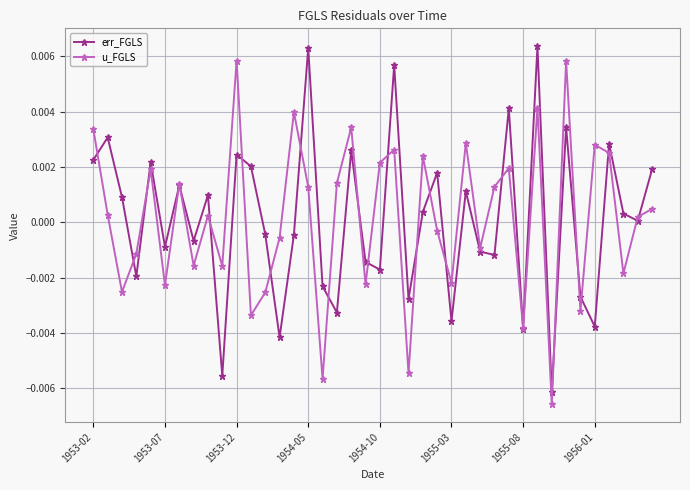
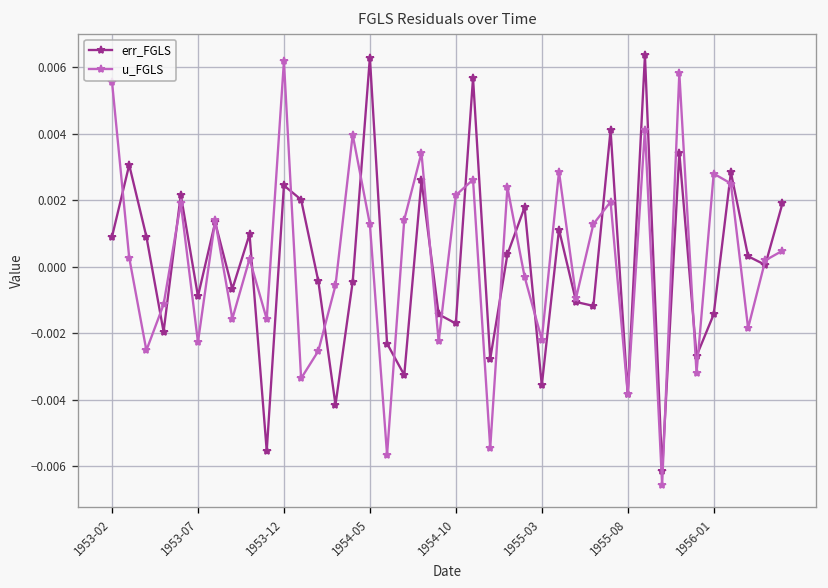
  {
    "err_FGLS": {
-     "1953-02": 0.0023,
+     "1953-02": 0.0009,
      "1953-07": -0.0009,
      "1953-12": 0.0024,
      "1954-05": 0.0063,
      "1954-10": -0.0017,
      "1955-03": -0.0036,
-     "1956-01": -0.0038
+     "1956-01": -0.0014
    },
    "u_FGLS": {
-     "1953-02": 0.0034,
+     "1953-02": 0.0056,
      "1953-07": -0.0023,
-     "1953-12": 0.0058,
+     "1953-12": 0.0062,
      "1954-05": 0.0013,
      "1954-10": 0.0022,
      "1955-03": -0.0022,
      "1956-01": 0.0028
    }
  }
